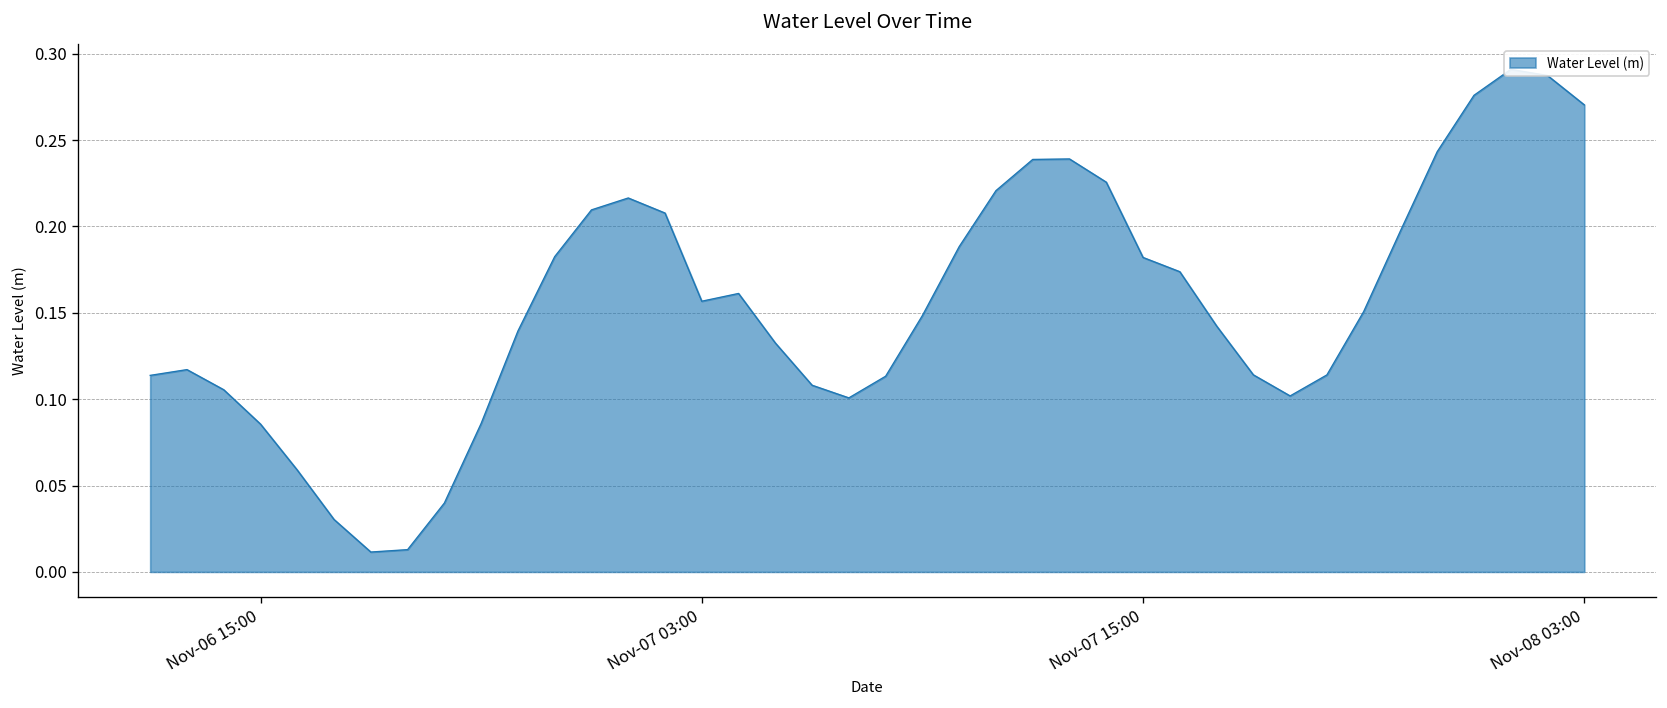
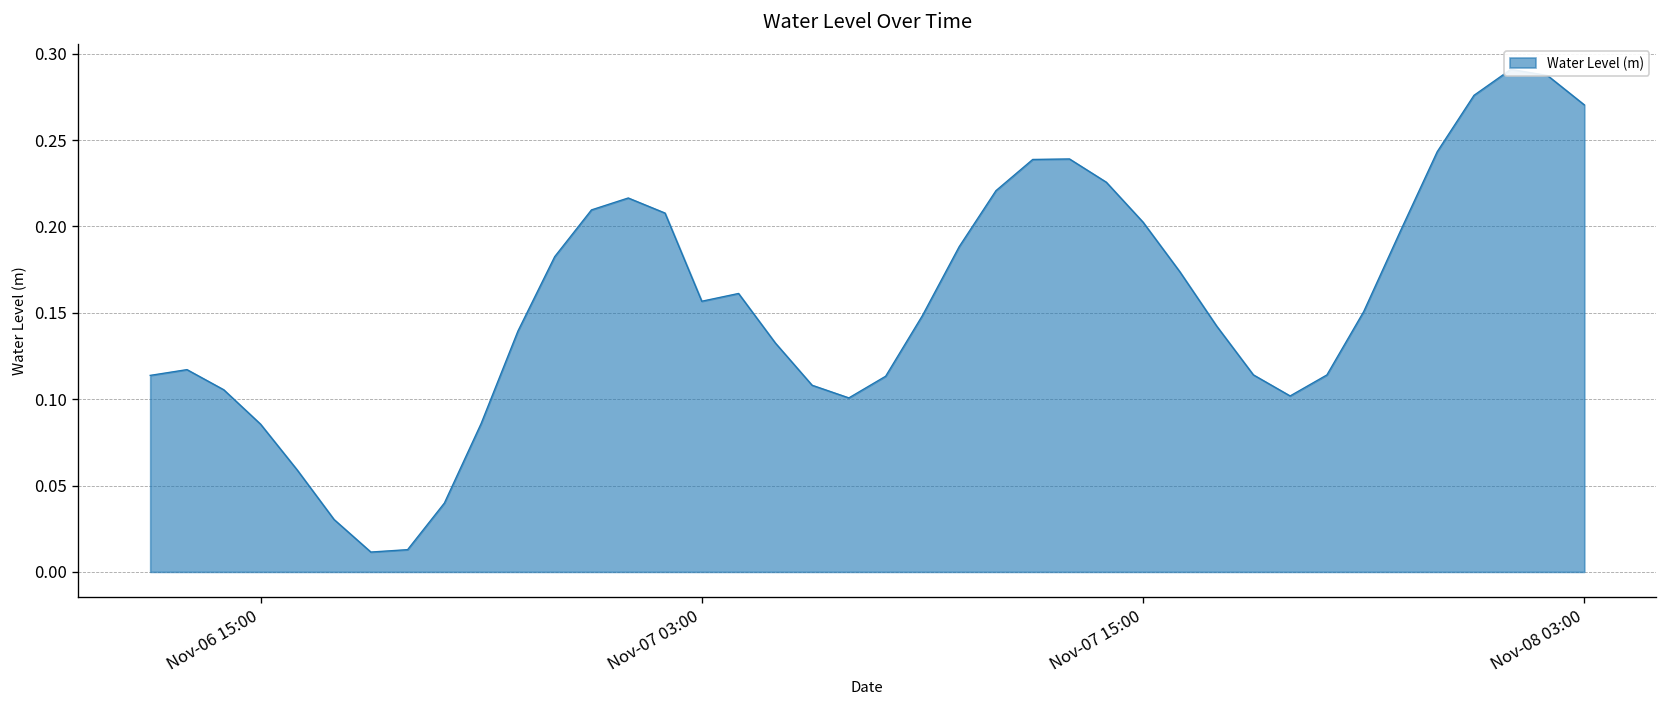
  {
    "Nov-06 15:00": 0.086,
    "Nov-07 03:00": 0.157,
-   "Nov-07 15:00": 0.182,
+   "Nov-07 15:00": 0.202,
    "Nov-08 03:00": 0.270
  }
